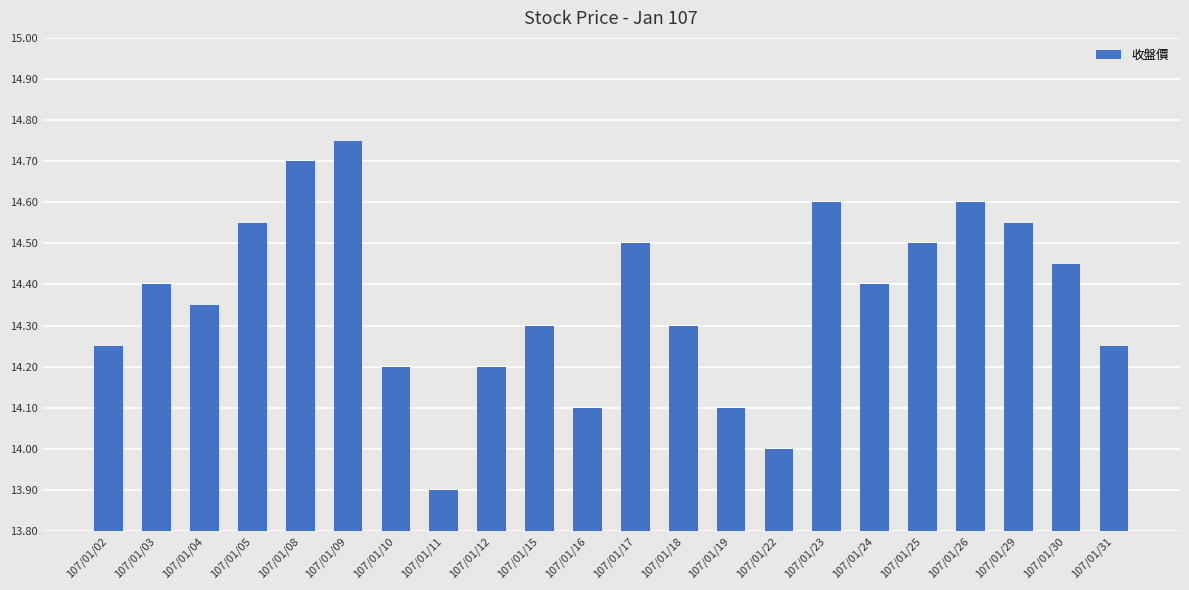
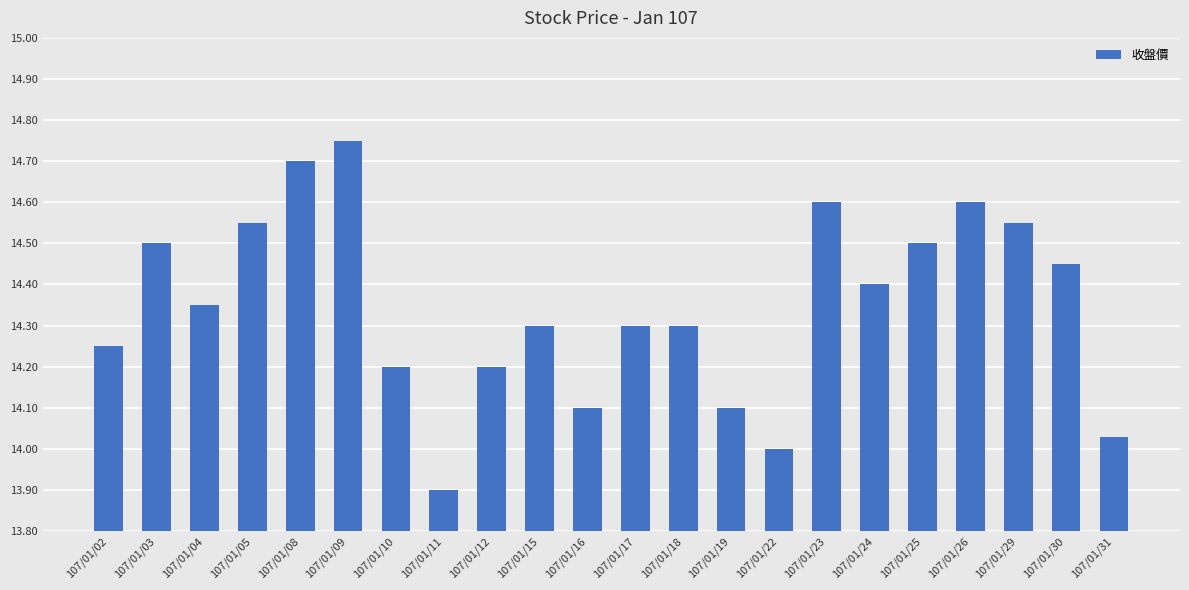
  {
    "107/01/02": 14.25,
-   "107/01/03": 14.4,
+   "107/01/03": 14.5,
    "107/01/04": 14.35,
    "107/01/05": 14.55,
    "107/01/08": 14.70,
    "107/01/09": 14.75,
    "107/01/10": 14.20,
    "107/01/11": 13.90,
    "107/01/12": 14.20,
    "107/01/15": 14.30,
    "107/01/16": 14.10,
-   "107/01/17": 14.5,
+   "107/01/17": 14.3,
    "107/01/18": 14.30,
    "107/01/19": 14.10,
    "107/01/22": 14.00,
    "107/01/23": 14.60,
    "107/01/24": 14.40,
    "107/01/25": 14.50,
    "107/01/26": 14.60,
    "107/01/29": 14.55,
    "107/01/30": 14.45,
-   "107/01/31": 14.25
+   "107/01/31": 14.03
  }
